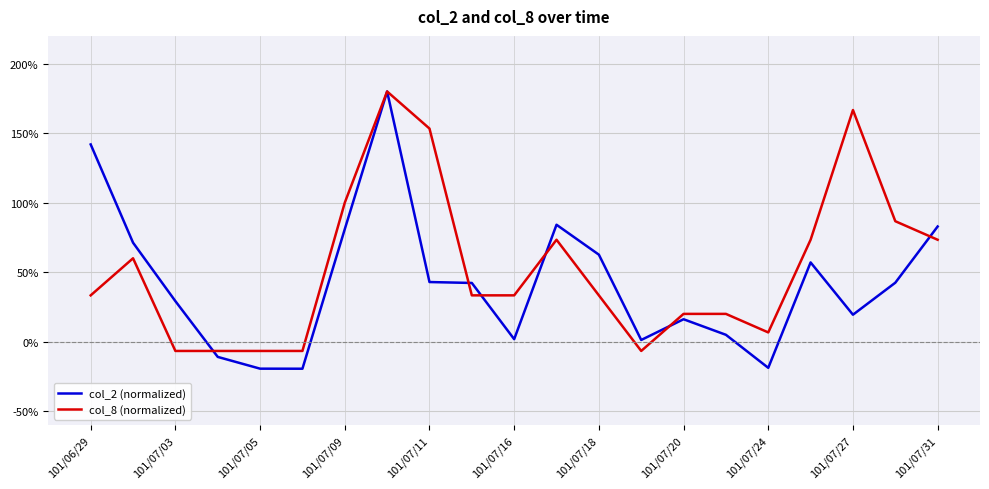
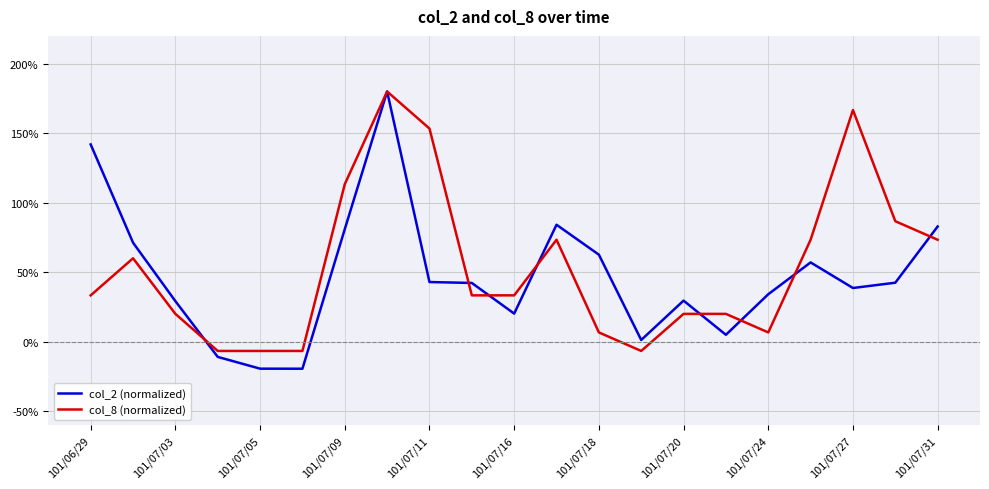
  {
    "col_2 (normalized)": {
      "101/06/29": "142%",
      "101/07/03": "29%",
      "101/07/05": "-19%",
      "101/07/09": "81%",
      "101/07/11": "43%",
-     "101/07/16": "2%",
+     "101/07/16": "20%",
      "101/07/18": "63%",
-     "101/07/20": "16%",
-     "101/07/24": "-19%",
-     "101/07/27": "19%",
+     "101/07/20": "30%",
+     "101/07/24": "34%",
+     "101/07/27": "39%",
      "101/07/31": "83%"
    },
    "col_8 (normalized)": {
      "101/06/29": "33%",
-     "101/07/03": "-7%",
+     "101/07/03": "20%",
      "101/07/05": "-7%",
-     "101/07/09": "100%",
+     "101/07/09": "113%",
      "101/07/11": "153%",
      "101/07/16": "33%",
-     "101/07/18": "33%",
+     "101/07/18": "7%",
      "101/07/20": "20%",
      "101/07/24": "7%",
      "101/07/27": "167%",
      "101/07/31": "73%"
    }
  }
